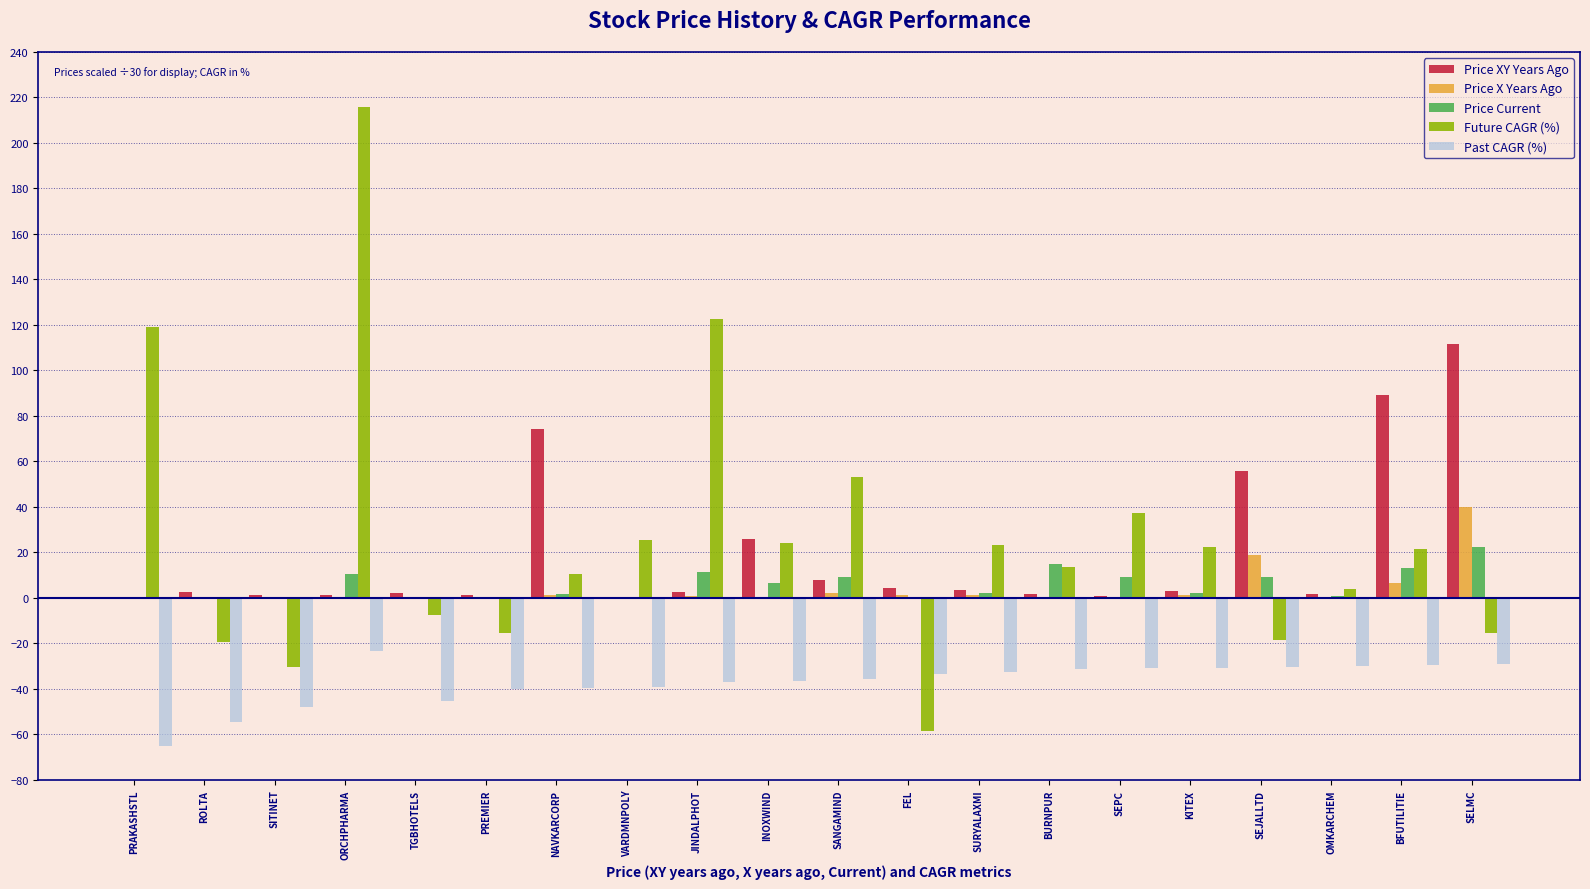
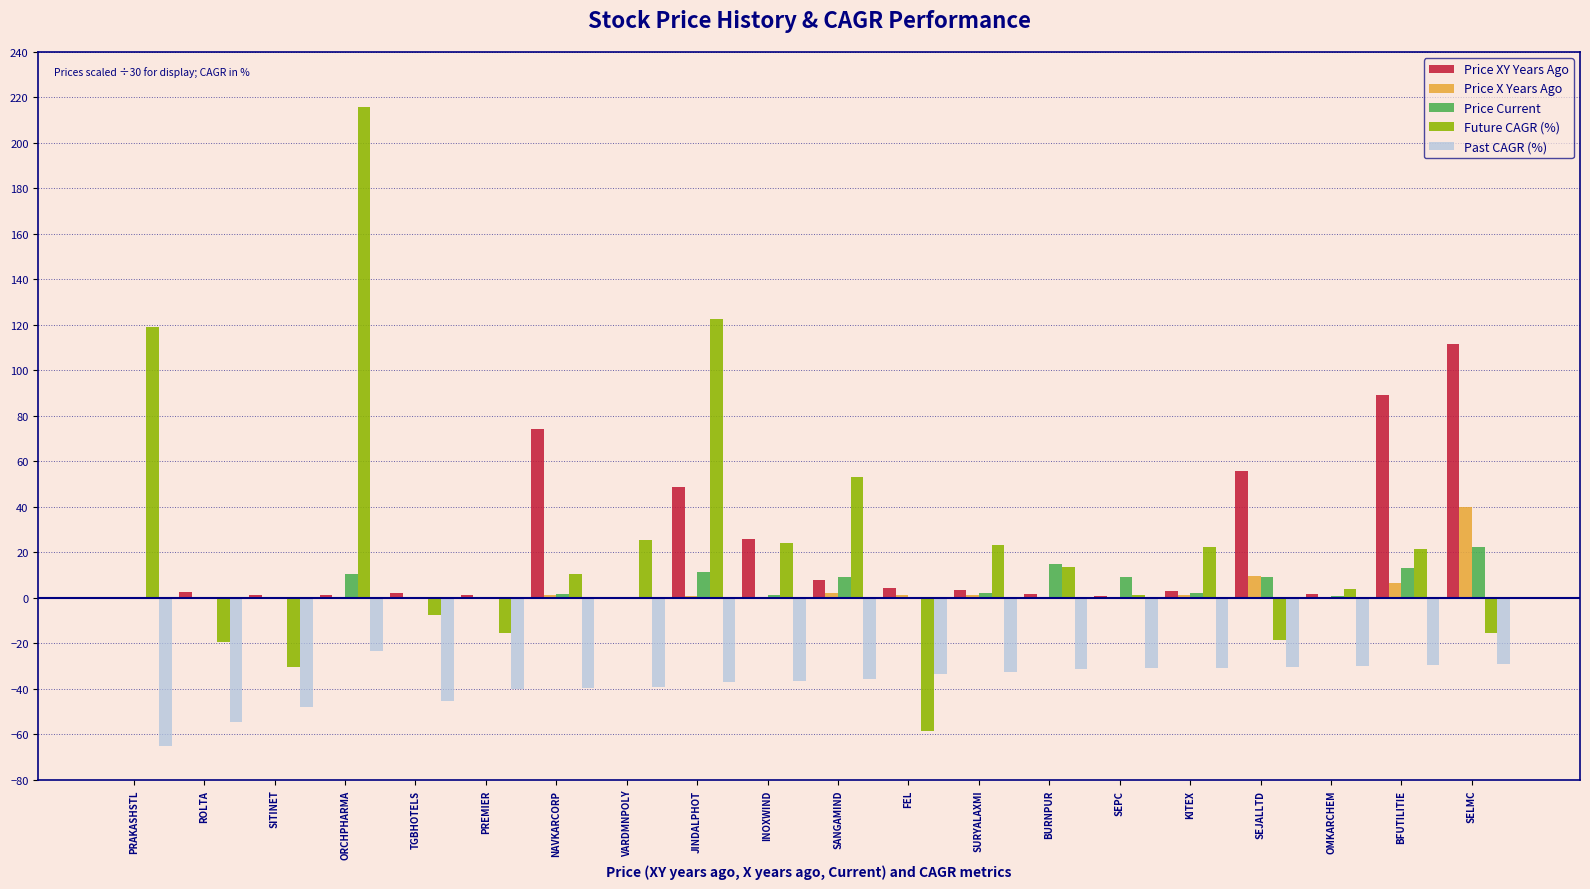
  {
    "Price XY Years Ago": {
      "ROLTA": 3,
      "SITINET": 1,
      "ORCHPHARMA": 1,
      "TGBHOTELS": 2,
      "NAVKARCORP": 74,
-     "JINDALPHOT": 3,
+     "JINDALPHOT": 49,
      "INOXWIND": 26,
      "SANGAMIND": 8,
      "FEL": 4,
      "SURYALAXMI": 3,
      "BURNPUR": 2,
      "KITEX": 3,
      "SEJALLTD": 56,
      "OMKARCHEM": 2,
      "BFUTILITIE": 89,
      "SELMC": 112
    },
    "Price X Years Ago": {
      "NAVKARCORP": 1,
      "SANGAMIND": 2,
      "FEL": 1,
-     "SEJALLTD": 19,
+     "SEJALLTD": 10,
      "BFUTILITIE": 7,
      "SELMC": 40
    },
    "Price Current": {
      "ORCHPHARMA": 11,
      "NAVKARCORP": 2,
      "JINDALPHOT": 11,
-     "INOXWIND": 6,
+     "INOXWIND": 1,
      "SANGAMIND": 9,
      "SURYALAXMI": 2,
      "BURNPUR": 15,
      "SEPC": 9,
      "KITEX": 2,
      "SEJALLTD": 9,
      "BFUTILITIE": 13,
      "SELMC": 22
    },
    "Future CAGR (%)": {
      "PRAKASHSTL": 119,
      "ROLTA": -19,
      "SITINET": -30,
      "ORCHPHARMA": 216,
      "TGBHOTELS": -7,
      "PREMIER": -16,
      "NAVKARCORP": 10,
      "VARDMNPOLY": 26,
      "JINDALPHOT": 123,
      "INOXWIND": 24,
      "SANGAMIND": 53,
      "FEL": -59,
      "SURYALAXMI": 23,
      "BURNPUR": 14,
-     "SEPC": 37,
+     "SEPC": 1,
      "KITEX": 22,
      "SEJALLTD": -19,
      "OMKARCHEM": 4,
      "BFUTILITIE": 22,
      "SELMC": -15
    },
    "Past CAGR (%)": {
      "PRAKASHSTL": -65,
      "ROLTA": -55,
      "SITINET": -48,
      "ORCHPHARMA": -23,
      "TGBHOTELS": -45,
      "PREMIER": -40,
      "NAVKARCORP": -40,
      "VARDMNPOLY": -39,
      "JINDALPHOT": -37,
      "INOXWIND": -37,
      "SANGAMIND": -36,
      "FEL": -33,
      "SURYALAXMI": -33,
      "BURNPUR": -31,
      "SEPC": -31,
      "KITEX": -31,
      "SEJALLTD": -30,
      "OMKARCHEM": -30,
      "BFUTILITIE": -29,
      "SELMC": -29
    }
  }
